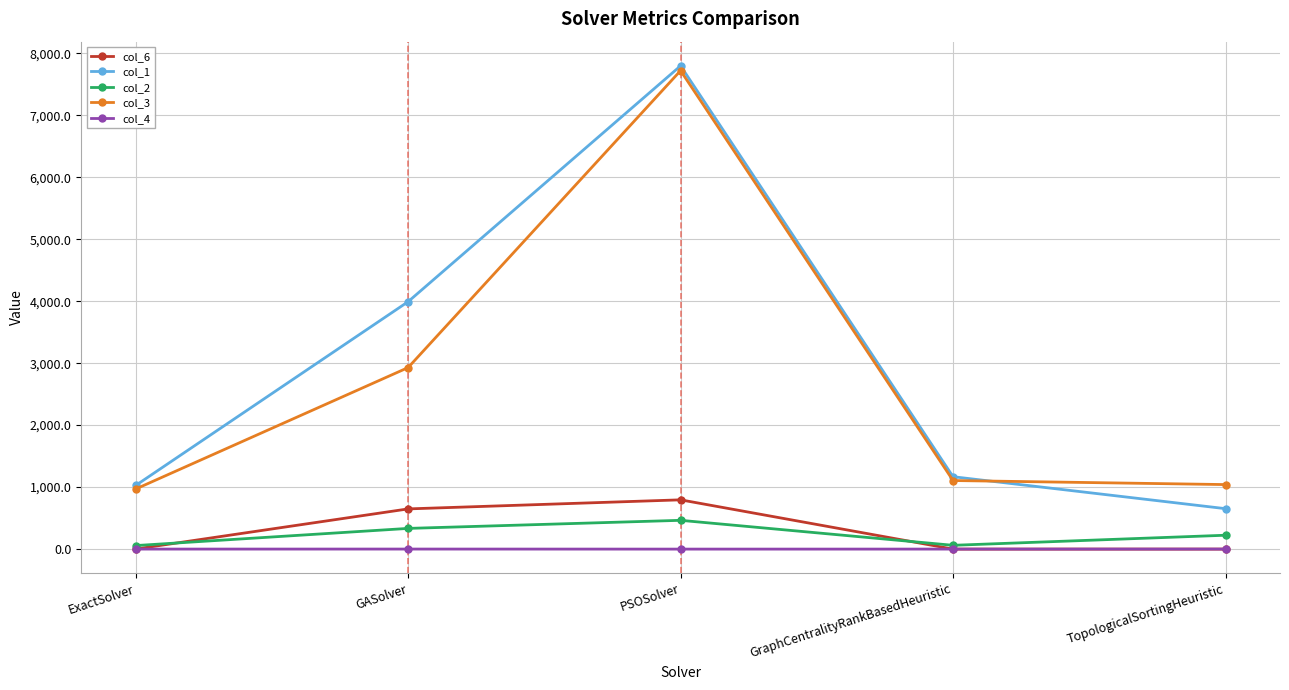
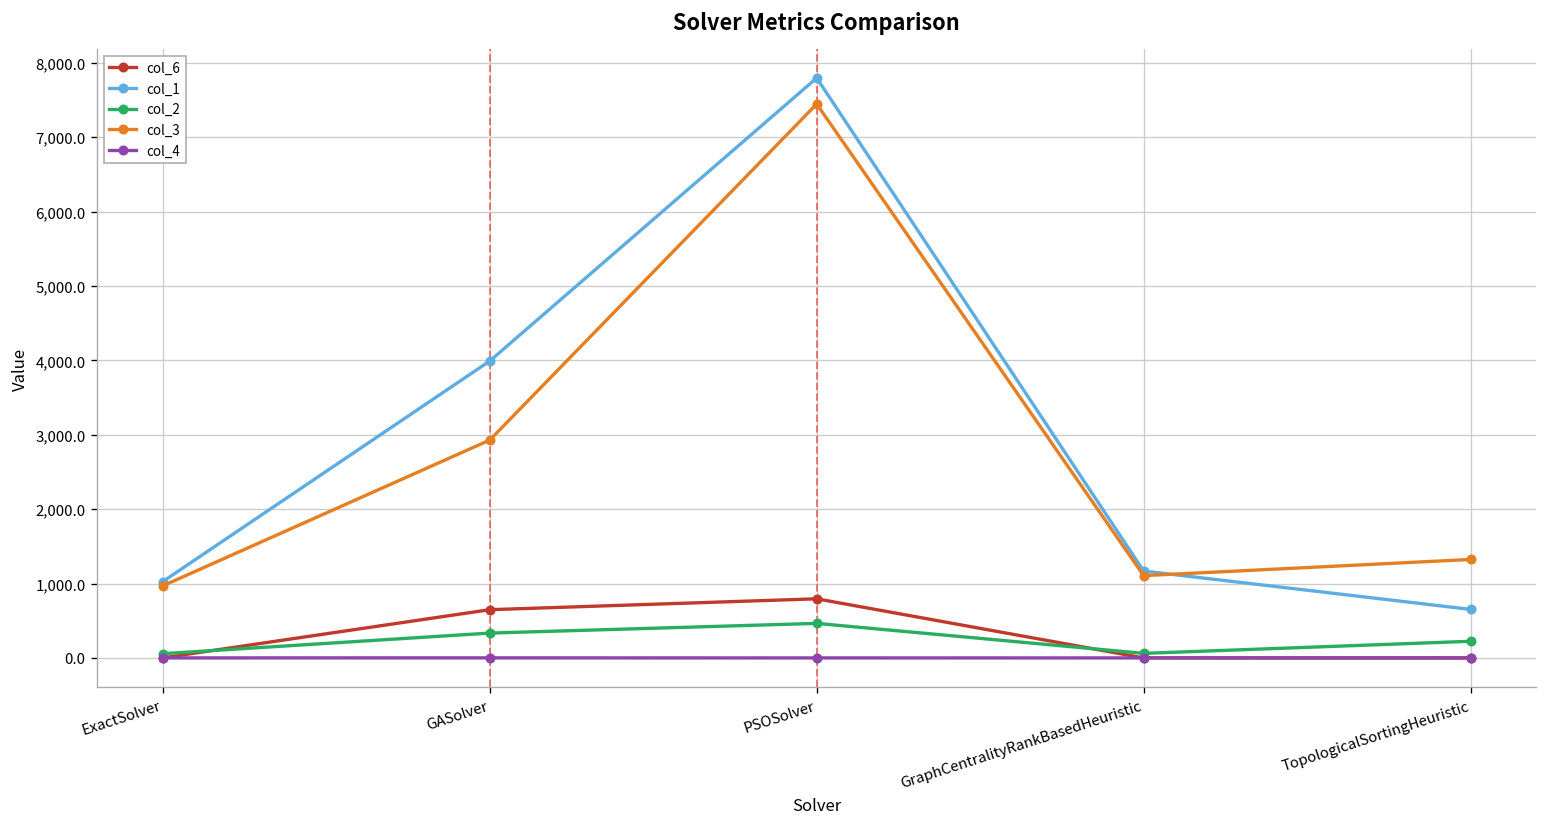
  {
    "col_6": {
      "GASolver": "600",
      "PSOSolver": "800"
    },
    "col_1": {
      "ExactSolver": "1,000",
      "GASolver": "4,000",
      "PSOSolver": "7,800",
      "GraphCentralityRankBasedHeuristic": "1,200",
      "TopologicalSortingHeuristic": "700"
    },
    "col_2": {
      "ExactSolver": "100",
      "GASolver": "300",
      "PSOSolver": "500",
      "GraphCentralityRankBasedHeuristic": "100",
      "TopologicalSortingHeuristic": "200"
    },
    "col_3": {
      "ExactSolver": "1,000",
      "GASolver": "2,900",
-     "PSOSolver": "7,700",
+     "PSOSolver": "7,400",
      "GraphCentralityRankBasedHeuristic": "1,100",
-     "TopologicalSortingHeuristic": "1,000"
+     "TopologicalSortingHeuristic": "1,300"
    },
    "col_4": {
      "GASolver": "0",
      "PSOSolver": "0"
    }
  }
